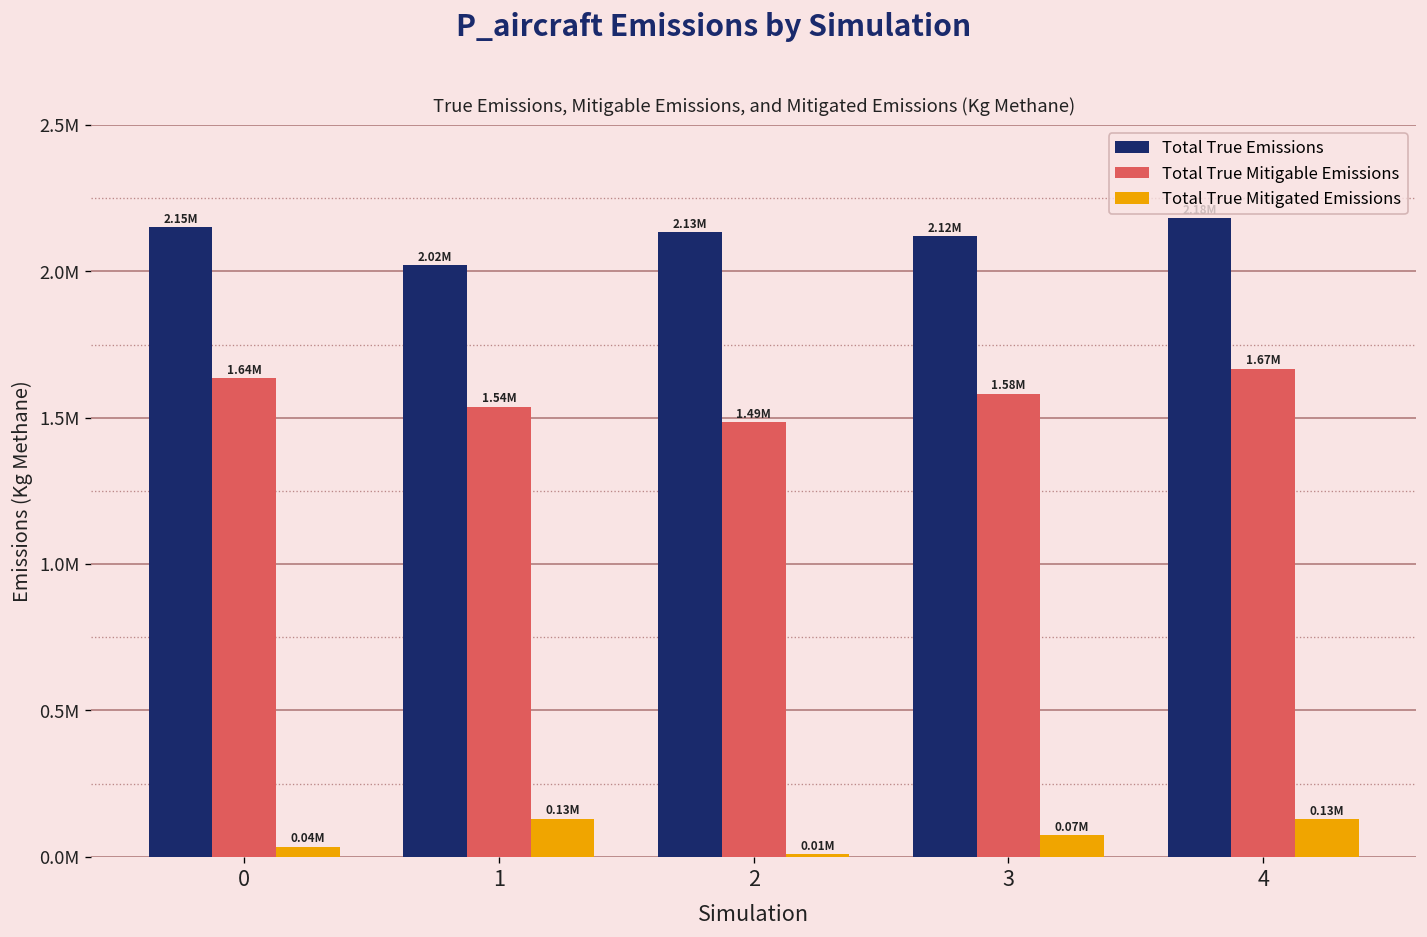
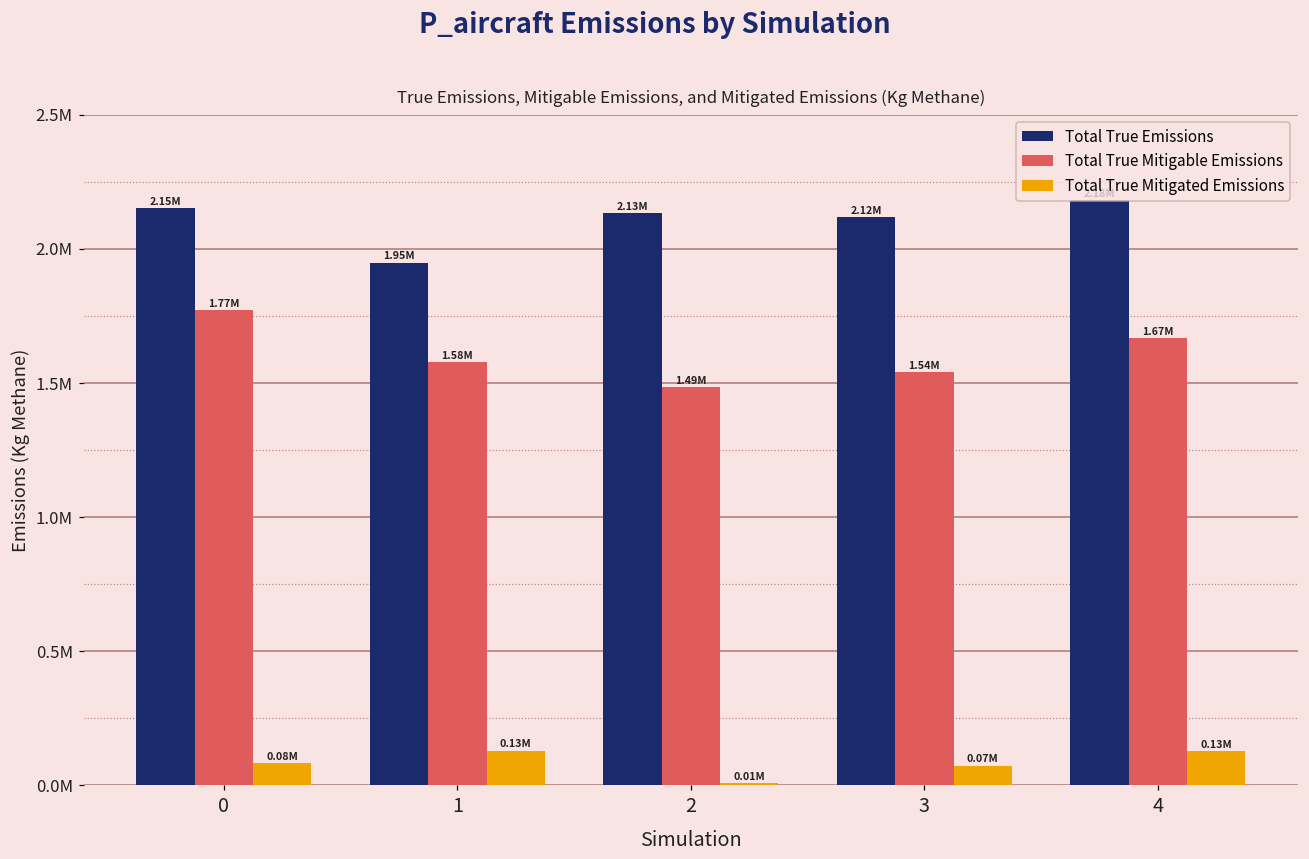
  {
    "Total True Emissions": {
      "0": "2.15M",
-     "1": "2.02M",
+     "1": "1.95M",
      "2": "2.13M",
      "3": "2.12M"
    },
    "Total True Mitigable Emissions": {
-     "0": "1.64M",
-     "1": "1.54M",
+     "0": "1.77M",
+     "1": "1.58M",
      "2": "1.49M",
-     "3": "1.58M",
+     "3": "1.54M",
      "4": "1.67M"
    },
    "Total True Mitigated Emissions": {
-     "0": "0.04M",
+     "0": "0.08M",
      "1": "0.13M",
      "2": "0.01M",
      "3": "0.07M",
      "4": "0.13M"
    }
  }
